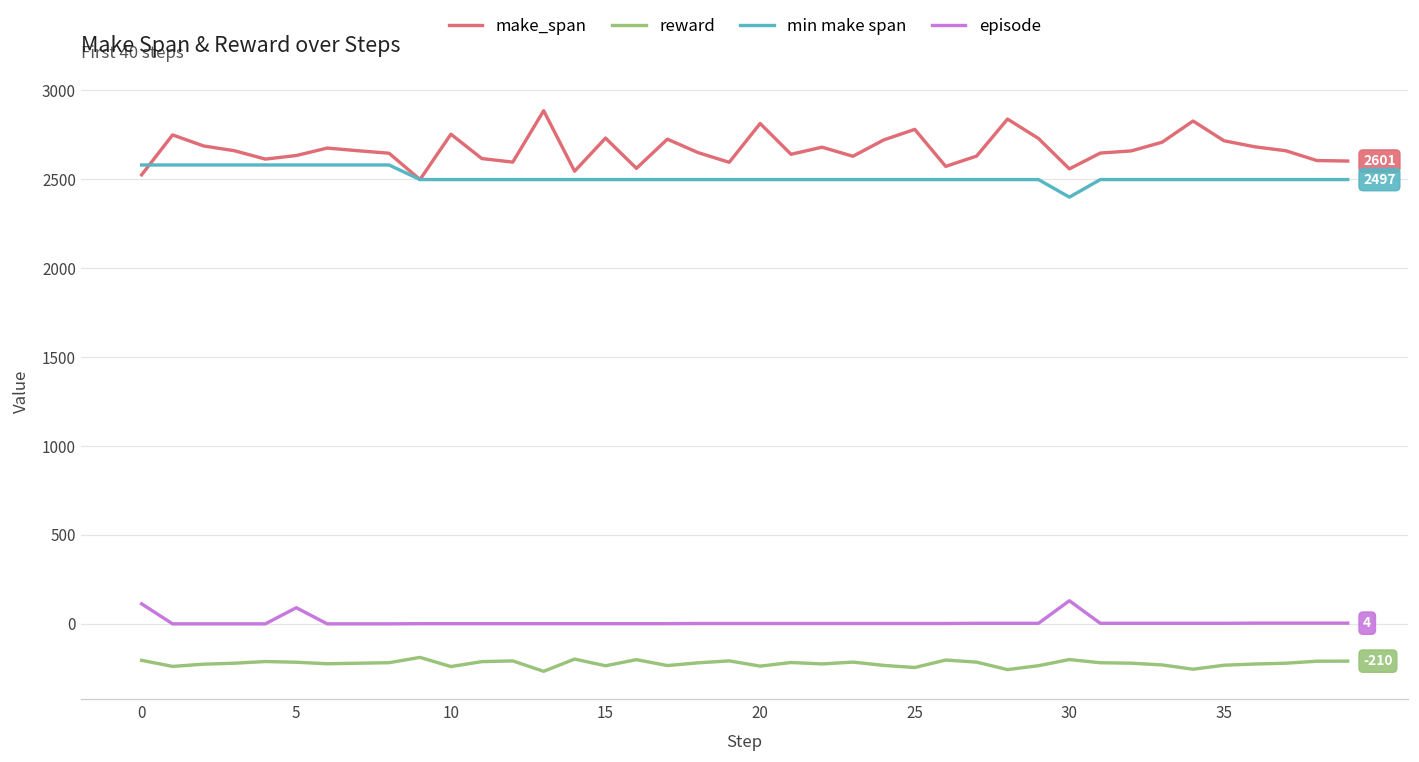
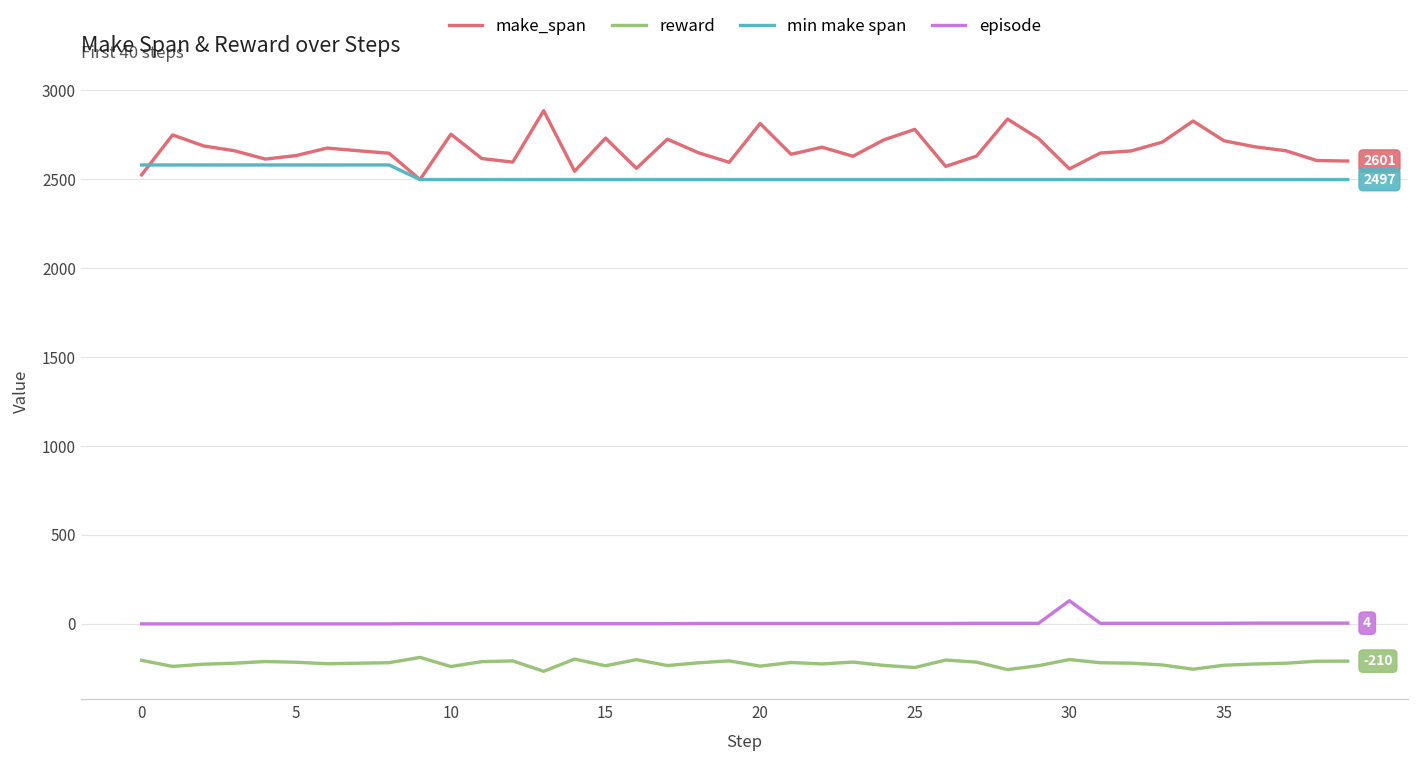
  {
    "make_span": {
      "0": 2520,
      "5": 2630,
      "10": 2750,
      "15": 2730,
      "20": 2810,
      "25": 2780,
      "30": 2560,
      "35": 2720
    },
    "reward": {
      "0": -210,
      "5": -220,
      "10": -240,
      "15": -240,
      "20": -240,
      "25": -250,
      "30": -200,
      "35": -230
    },
    "min make span": {
      "0": 2580,
      "5": 2580,
      "10": 2500,
      "15": 2500,
      "20": 2500,
      "25": 2500,
-     "30": 2400,
+     "30": 2500,
      "35": 2500
    },
    "episode": {
-     "0": 110,
-     "5": 90,
+     "0": 0,
+     "5": 0,
      "10": 0,
      "15": 0,
      "20": 0,
      "25": 0,
      "30": 130,
      "35": 0
    }
  }
